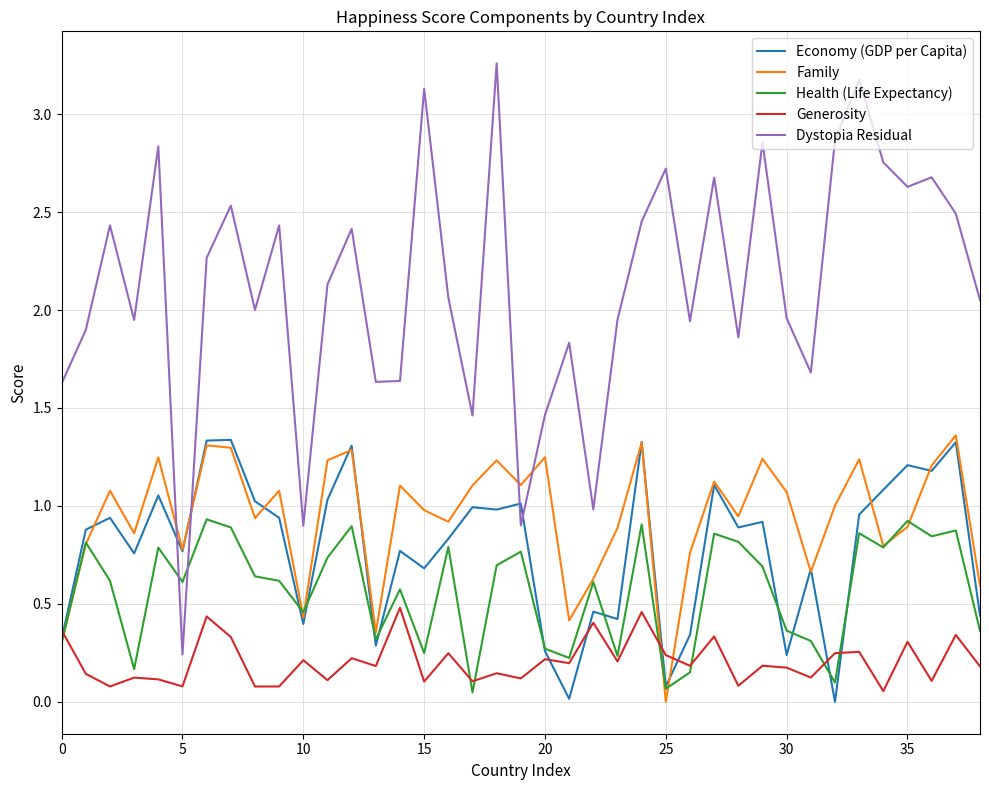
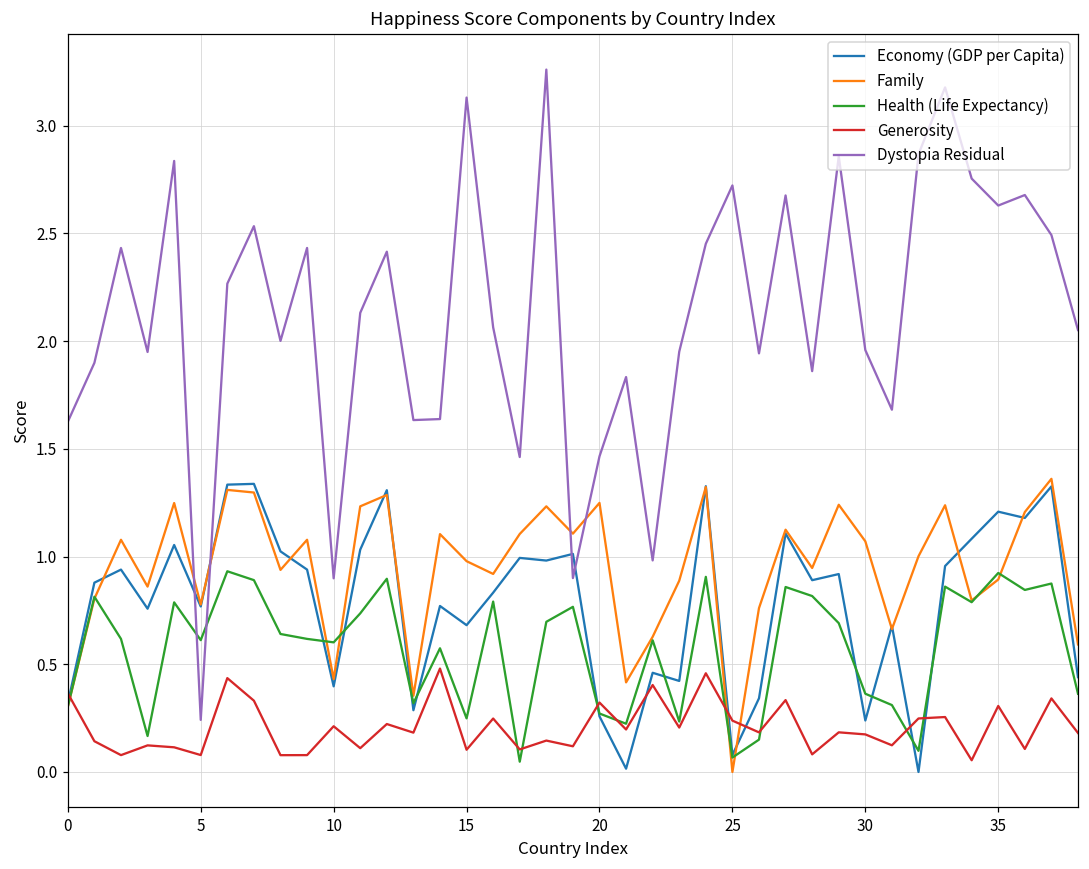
  {
    "Economy (GDP per Capita)": {
      "0": 0.32,
      "10": 0.40,
      "15": 0.68,
      "30": 0.24,
      "35": 1.21
    },
    "Family": {
      "10": 0.43,
      "15": 0.98,
      "20": 1.25,
      "25": 0.00,
      "30": 1.07,
      "35": 0.89
    },
    "Health (Life Expectancy)": {
      "5": 0.61,
-     "10": 0.46,
+     "10": 0.60,
      "15": 0.25,
      "30": 0.36,
      "35": 0.92
    },
    "Generosity": {
      "0": 0.37,
      "5": 0.08,
      "10": 0.21,
      "15": 0.10,
-     "20": 0.22,
+     "20": 0.32,
      "25": 0.24,
      "30": 0.17,
      "35": 0.31
    },
    "Dystopia Residual": {
      "0": 1.63,
      "5": 0.24,
      "10": 0.90,
      "15": 3.13,
      "20": 1.46,
      "25": 2.72,
      "30": 1.96,
      "35": 2.63
    }
  }
